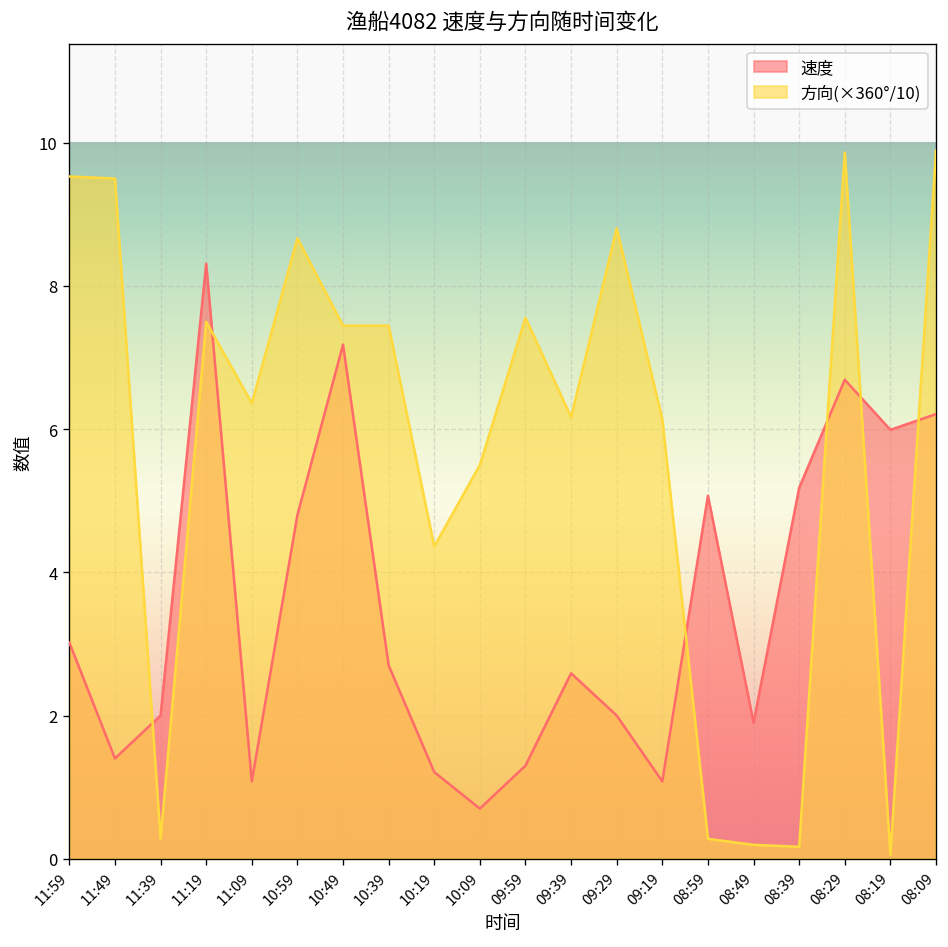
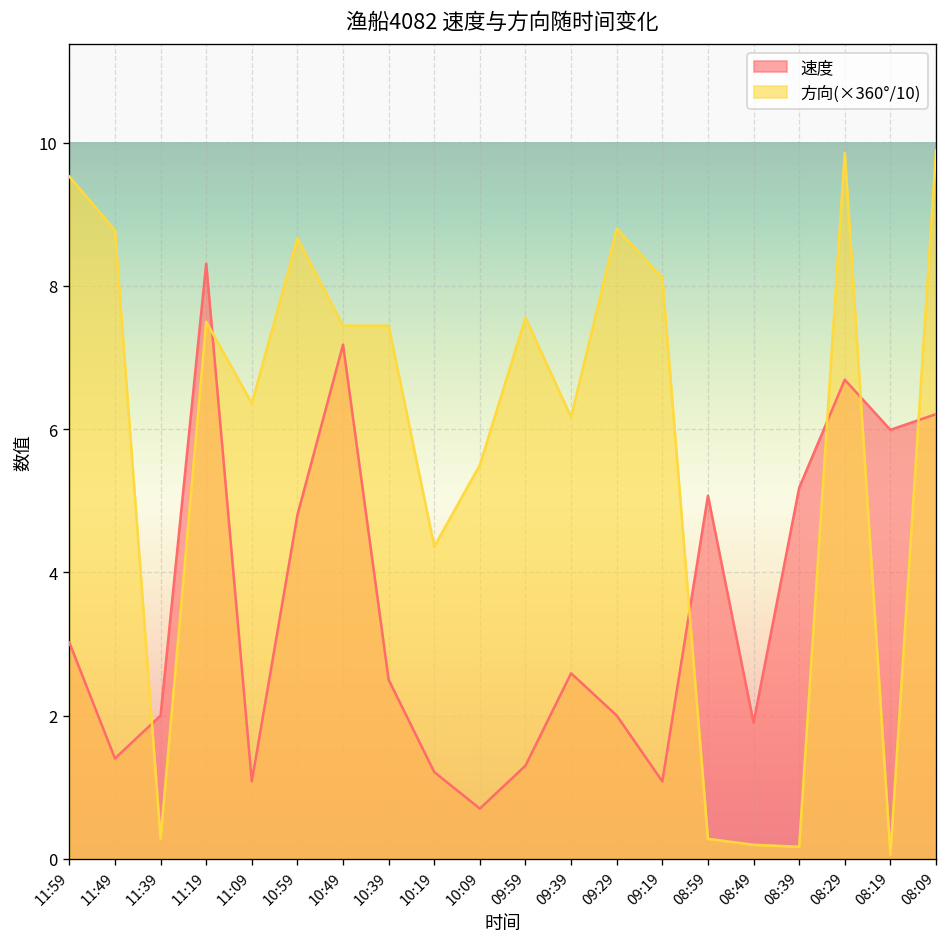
  {
    "速度": {
      "11:59": 3.0,
      "11:49": 1.4,
      "11:39": 2.0,
      "11:19": 8.3,
      "11:09": 1.1,
      "10:59": 4.8,
      "10:49": 7.2,
-     "10:39": 2.7,
+     "10:39": 2.5,
      "10:19": 1.2,
      "10:09": 0.7,
      "09:59": 1.3,
      "09:39": 2.6,
      "09:29": 2.0,
      "09:19": 1.1,
      "08:59": 5.1,
      "08:49": 1.9,
      "08:39": 5.2,
      "08:29": 6.7,
      "08:19": 6.0,
      "08:09": 6.2
    },
    "方向(×360°/10)": {
      "11:59": 9.5,
-     "11:49": 9.5,
+     "11:49": 8.8,
      "11:39": 0.3,
      "11:19": 7.5,
      "11:09": 6.4,
      "10:59": 8.7,
      "10:49": 7.4,
      "10:39": 7.4,
      "10:19": 4.4,
      "10:09": 5.5,
      "09:59": 7.6,
      "09:39": 6.2,
      "09:29": 8.8,
-     "09:19": 6.1,
+     "09:19": 8.1,
      "08:59": 0.3,
      "08:49": 0.2,
      "08:39": 0.2,
      "08:29": 9.9,
      "08:19": 0.1,
      "08:09": 9.9
    }
  }
